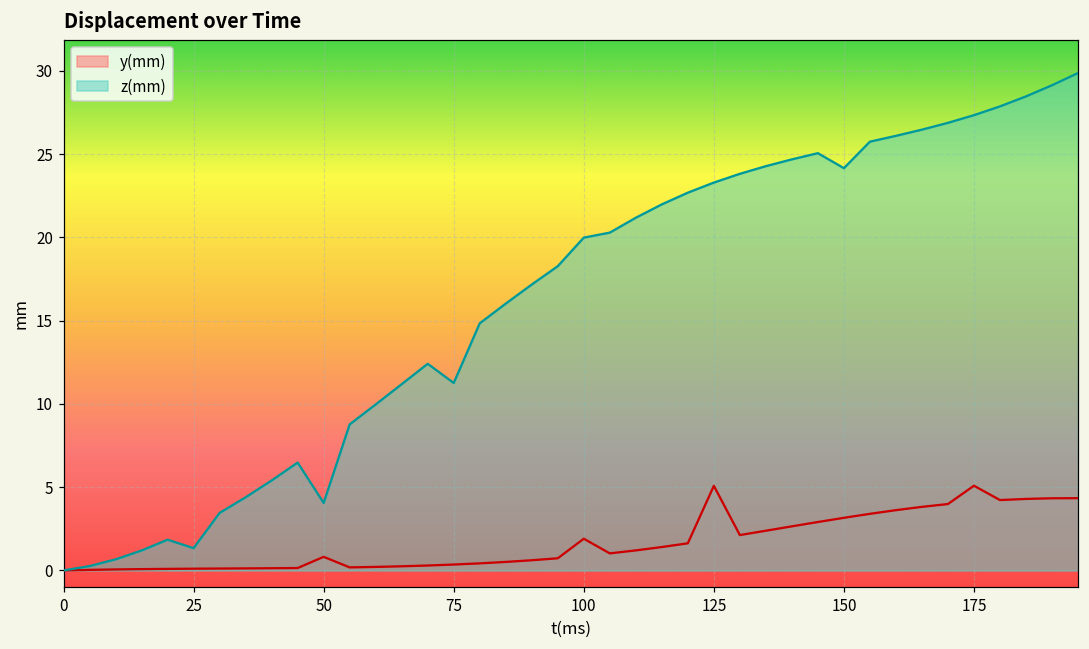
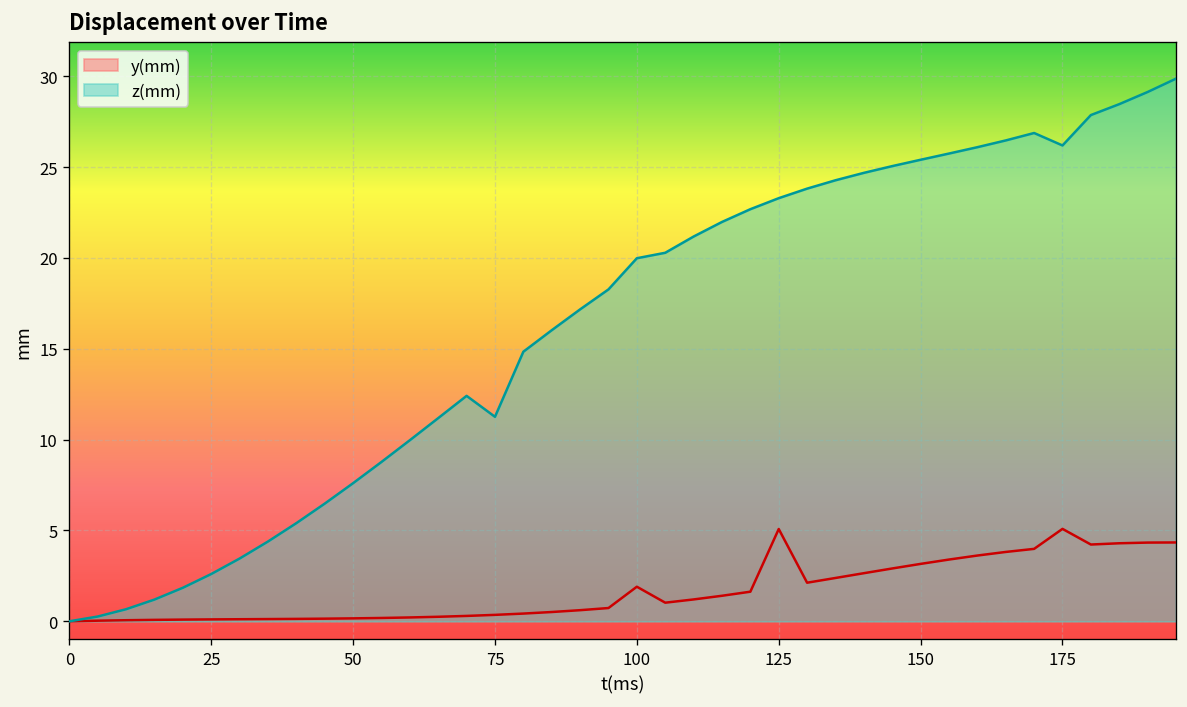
  {
    "y(mm)": {
      "25": 0.1,
-     "50": 0.8,
+     "50": 0.2,
      "75": 0.4,
      "100": 1.9,
      "125": 5.1,
      "150": 3.2,
      "175": 5.1
    },
    "z(mm)": {
-     "25": 1.3,
-     "50": 4.1,
+     "25": 2.6,
+     "50": 7.6,
      "75": 11.3,
      "100": 20.0,
      "125": 23.3,
-     "150": 24.2,
-     "175": 27.3
+     "150": 25.4,
+     "175": 26.2
    }
  }
